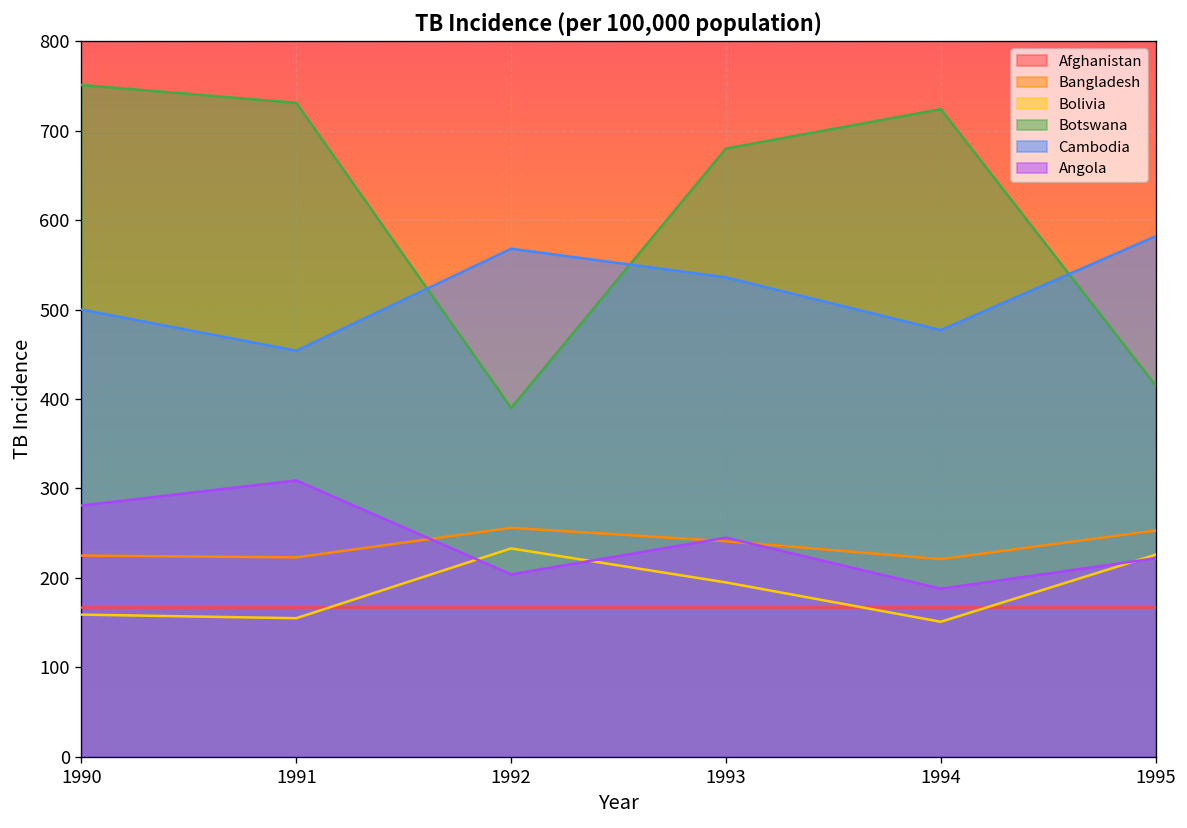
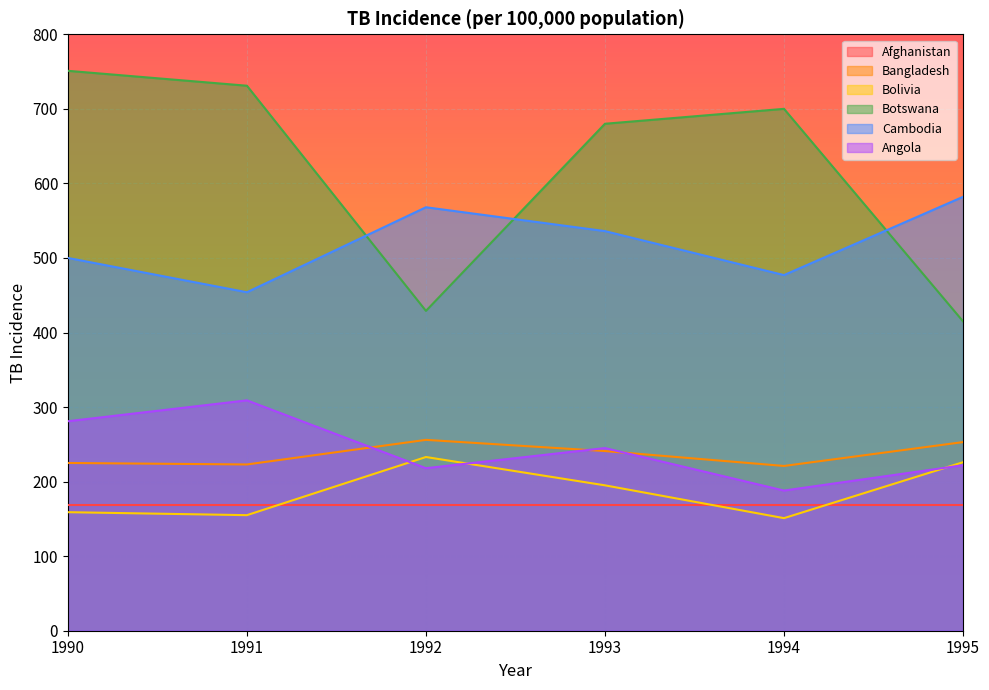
  {
    "Afghanistan": {
      "1990": 170,
      "1991": 170,
      "1992": 170,
      "1993": 170,
      "1994": 170,
      "1995": 170
    },
    "Botswana": {
      "1990": 750,
      "1991": 730,
-     "1992": 390,
+     "1992": 430,
      "1993": 680,
-     "1994": 720,
+     "1994": 700,
      "1995": 420
    },
    "Cambodia": {
      "1990": 500,
      "1991": 450,
      "1992": 570,
      "1993": 540,
      "1994": 480,
      "1995": 580
    },
    "Angola": {
      "1990": 280,
      "1991": 310,
-     "1992": 200,
+     "1992": 220,
      "1993": 250,
      "1994": 190,
      "1995": 220
    }
  }
